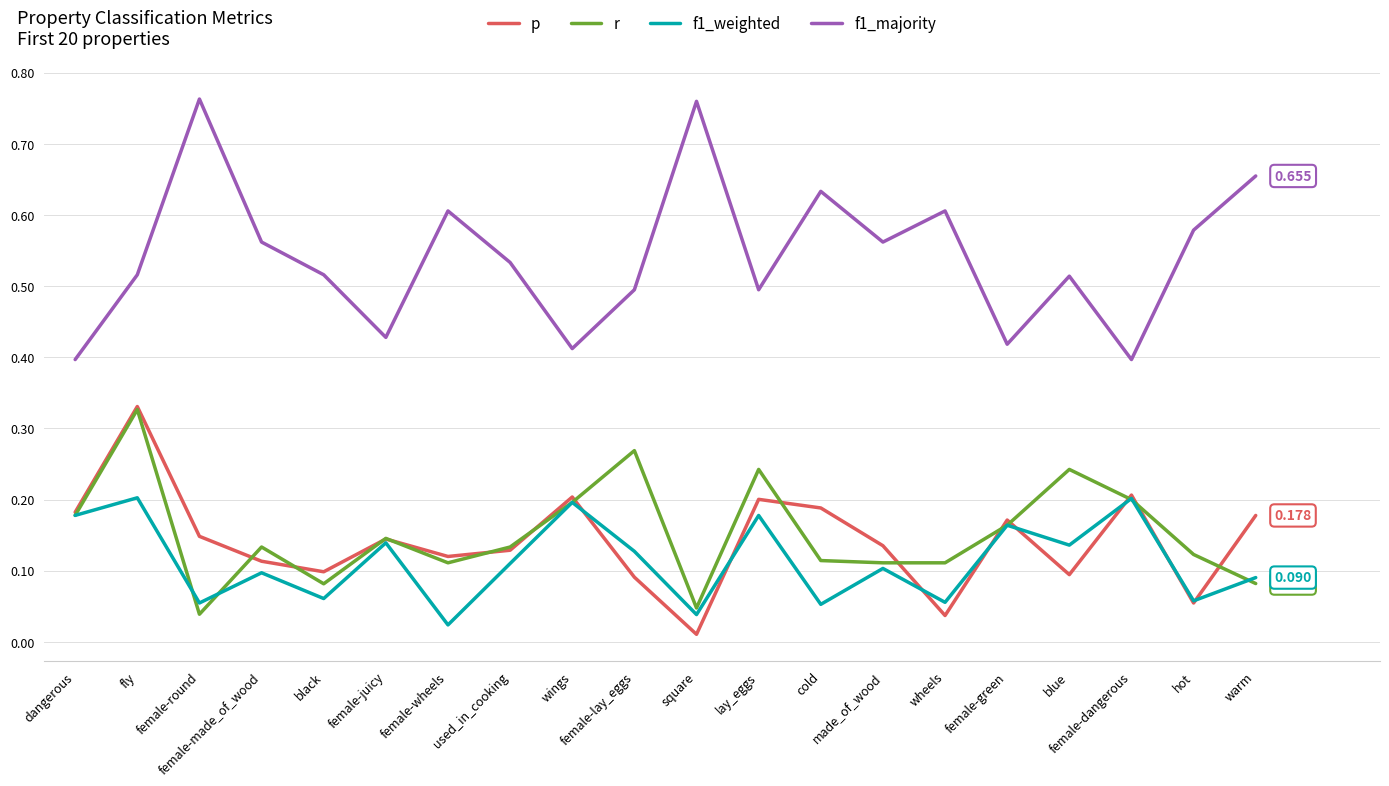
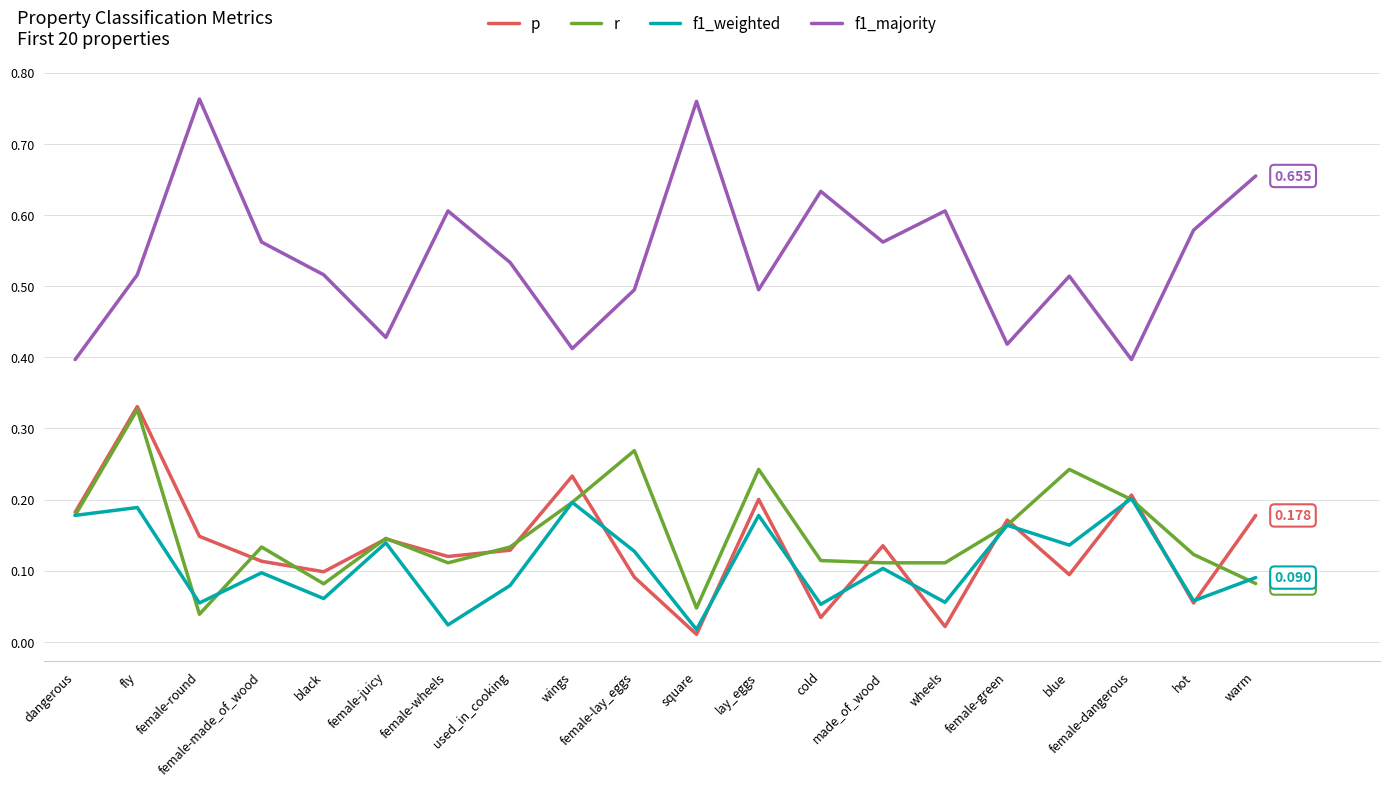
  {
    "p": {
      "dangerous": 0.18,
      "fly": 0.33,
      "female-round": 0.15,
      "female-made_of_wood": 0.11,
      "black": 0.10,
      "female-wheels": 0.12,
      "used_in_cooking": 0.13,
-     "wings": 0.20,
+     "wings": 0.23,
      "female-lay_eggs": 0.09,
      "square": 0.01,
      "lay_eggs": 0.20,
-     "cold": 0.19,
+     "cold": 0.03,
      "made_of_wood": 0.14,
-     "wheels": 0.04,
+     "wheels": 0.02,
      "female-green": 0.17,
      "blue": 0.09,
      "female-dangerous": 0.21
    },
    "r": {
      "fly": 0.33,
      "female-round": 0.04,
      "female-made_of_wood": 0.13,
      "black": 0.08,
      "female-wheels": 0.11,
      "used_in_cooking": 0.13,
      "female-lay_eggs": 0.27,
      "square": 0.05,
      "lay_eggs": 0.24,
      "cold": 0.11,
      "made_of_wood": 0.11,
      "wheels": 0.11,
      "blue": 0.24,
      "hot": 0.12
    },
    "f1_weighted": {
-     "fly": 0.20,
+     "fly": 0.19,
      "female-round": 0.05,
      "female-made_of_wood": 0.10,
      "black": 0.06,
      "female-juicy": 0.14,
      "female-wheels": 0.02,
-     "used_in_cooking": 0.11,
+     "used_in_cooking": 0.08,
      "female-lay_eggs": 0.13,
-     "square": 0.04,
+     "square": 0.02,
      "lay_eggs": 0.18,
      "cold": 0.05,
      "made_of_wood": 0.10,
      "wheels": 0.06,
      "blue": 0.14
    },
    "f1_majority": {
      "dangerous": 0.40,
      "fly": 0.52,
      "female-round": 0.76,
      "female-made_of_wood": 0.56,
      "black": 0.52,
      "female-juicy": 0.43,
      "female-wheels": 0.61,
      "used_in_cooking": 0.53,
      "wings": 0.41,
      "female-lay_eggs": 0.49,
      "square": 0.76,
      "lay_eggs": 0.49,
      "cold": 0.63,
      "made_of_wood": 0.56,
      "wheels": 0.61,
      "female-green": 0.42,
      "blue": 0.51,
      "female-dangerous": 0.40,
      "hot": 0.58
    }
  }
